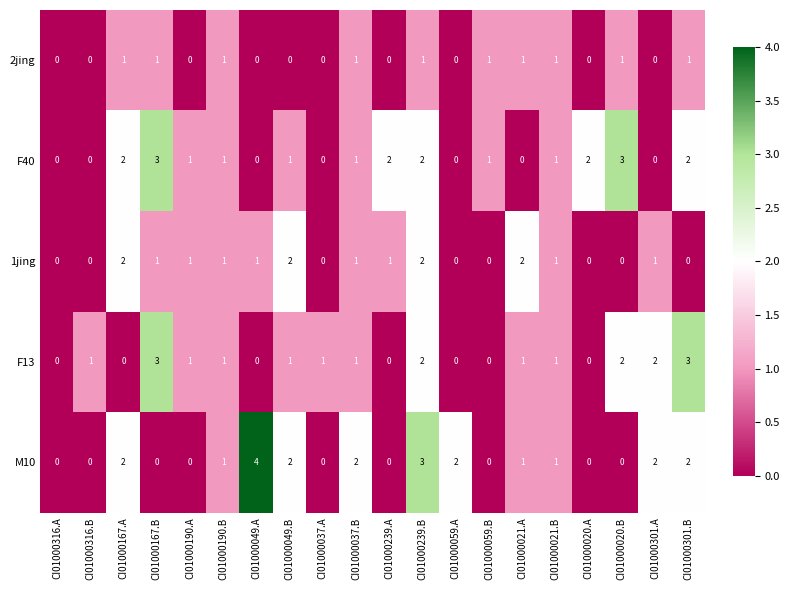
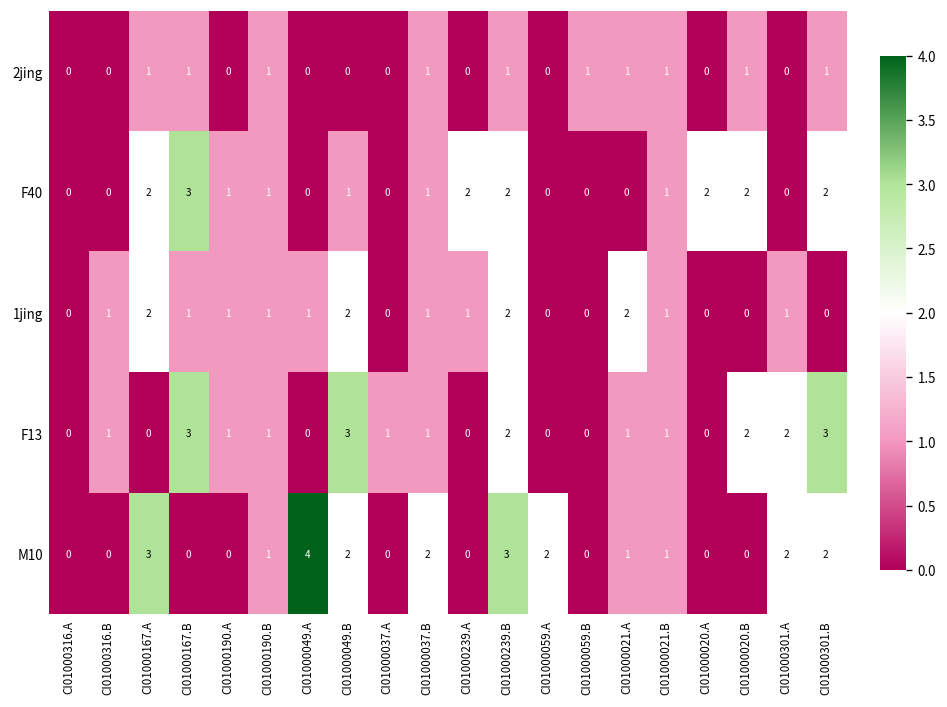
  {
    "2jing": {
      "CI01000316.A": 0,
      "CI01000316.B": 0,
      "CI01000167.A": 1,
      "CI01000167.B": 1,
      "CI01000190.A": 0,
      "CI01000190.B": 1,
      "CI01000049.A": 0,
      "CI01000049.B": 0,
      "CI01000037.A": 0,
      "CI01000037.B": 1,
      "CI01000239.A": 0,
      "CI01000239.B": 1,
      "CI01000059.A": 0,
      "CI01000059.B": 1,
      "CI01000021.A": 1,
      "CI01000021.B": 1,
      "CI01000020.A": 0,
      "CI01000020.B": 1,
      "CI01000301.A": 0,
      "CI01000301.B": 1
    },
    "F40": {
      "CI01000316.A": 0,
      "CI01000316.B": 0,
      "CI01000167.A": 2,
      "CI01000167.B": 3,
      "CI01000190.A": 1,
      "CI01000190.B": 1,
      "CI01000049.A": 0,
      "CI01000049.B": 1,
      "CI01000037.A": 0,
      "CI01000037.B": 1,
      "CI01000239.A": 2,
      "CI01000239.B": 2,
      "CI01000059.A": 0,
-     "CI01000059.B": 1,
+     "CI01000059.B": 0,
      "CI01000021.A": 0,
      "CI01000021.B": 1,
      "CI01000020.A": 2,
-     "CI01000020.B": 3,
+     "CI01000020.B": 2,
      "CI01000301.A": 0,
      "CI01000301.B": 2
    },
    "1jing": {
      "CI01000316.A": 0,
-     "CI01000316.B": 0,
+     "CI01000316.B": 1,
      "CI01000167.A": 2,
      "CI01000167.B": 1,
      "CI01000190.A": 1,
      "CI01000190.B": 1,
      "CI01000049.A": 1,
      "CI01000049.B": 2,
      "CI01000037.A": 0,
      "CI01000037.B": 1,
      "CI01000239.A": 1,
      "CI01000239.B": 2,
      "CI01000059.A": 0,
      "CI01000059.B": 0,
      "CI01000021.A": 2,
      "CI01000021.B": 1,
      "CI01000020.A": 0,
      "CI01000020.B": 0,
      "CI01000301.A": 1,
      "CI01000301.B": 0
    },
    "F13": {
      "CI01000316.A": 0,
      "CI01000316.B": 1,
      "CI01000167.A": 0,
      "CI01000167.B": 3,
      "CI01000190.A": 1,
      "CI01000190.B": 1,
      "CI01000049.A": 0,
-     "CI01000049.B": 1,
+     "CI01000049.B": 3,
      "CI01000037.A": 1,
      "CI01000037.B": 1,
      "CI01000239.A": 0,
      "CI01000239.B": 2,
      "CI01000059.A": 0,
      "CI01000059.B": 0,
      "CI01000021.A": 1,
      "CI01000021.B": 1,
      "CI01000020.A": 0,
      "CI01000020.B": 2,
      "CI01000301.A": 2,
      "CI01000301.B": 3
    },
    "M10": {
      "CI01000316.A": 0,
      "CI01000316.B": 0,
-     "CI01000167.A": 2,
+     "CI01000167.A": 3,
      "CI01000167.B": 0,
      "CI01000190.A": 0,
      "CI01000190.B": 1,
      "CI01000049.A": 4,
      "CI01000049.B": 2,
      "CI01000037.A": 0,
      "CI01000037.B": 2,
      "CI01000239.A": 0,
      "CI01000239.B": 3,
      "CI01000059.A": 2,
      "CI01000059.B": 0,
      "CI01000021.A": 1,
      "CI01000021.B": 1,
      "CI01000020.A": 0,
      "CI01000020.B": 0,
      "CI01000301.A": 2,
      "CI01000301.B": 2
    }
  }
